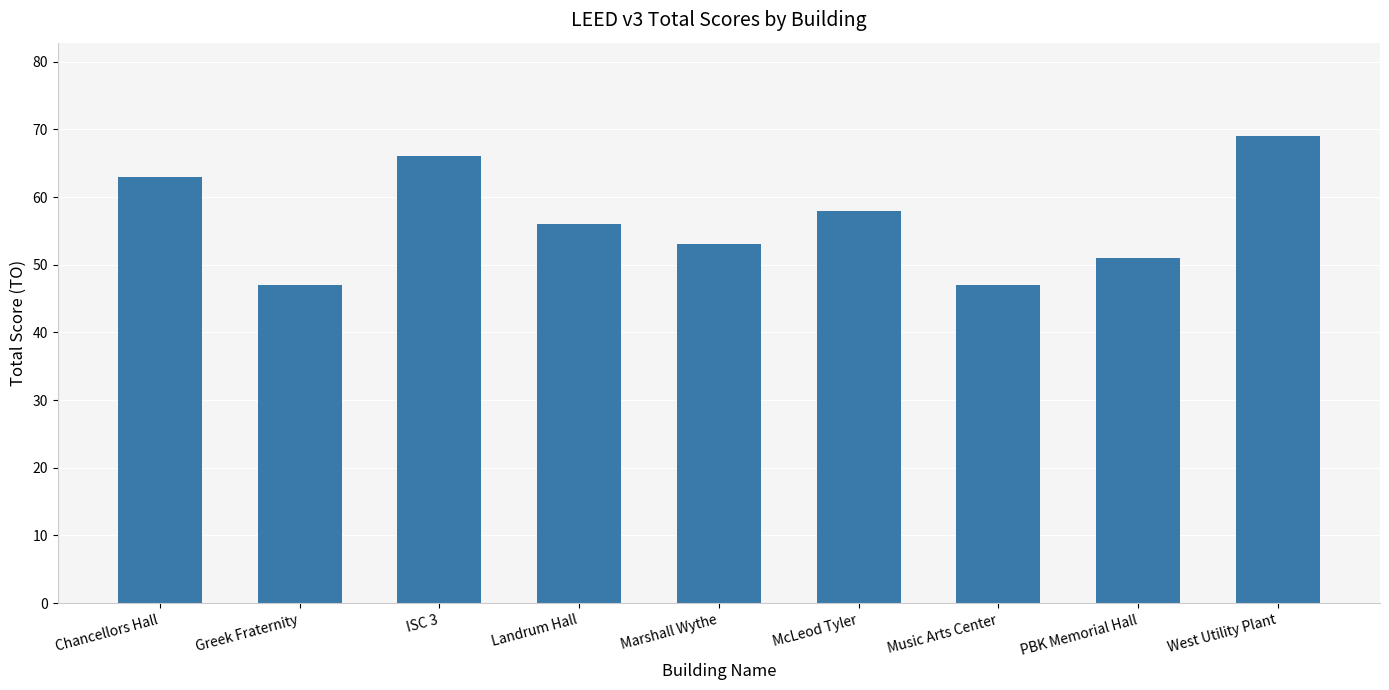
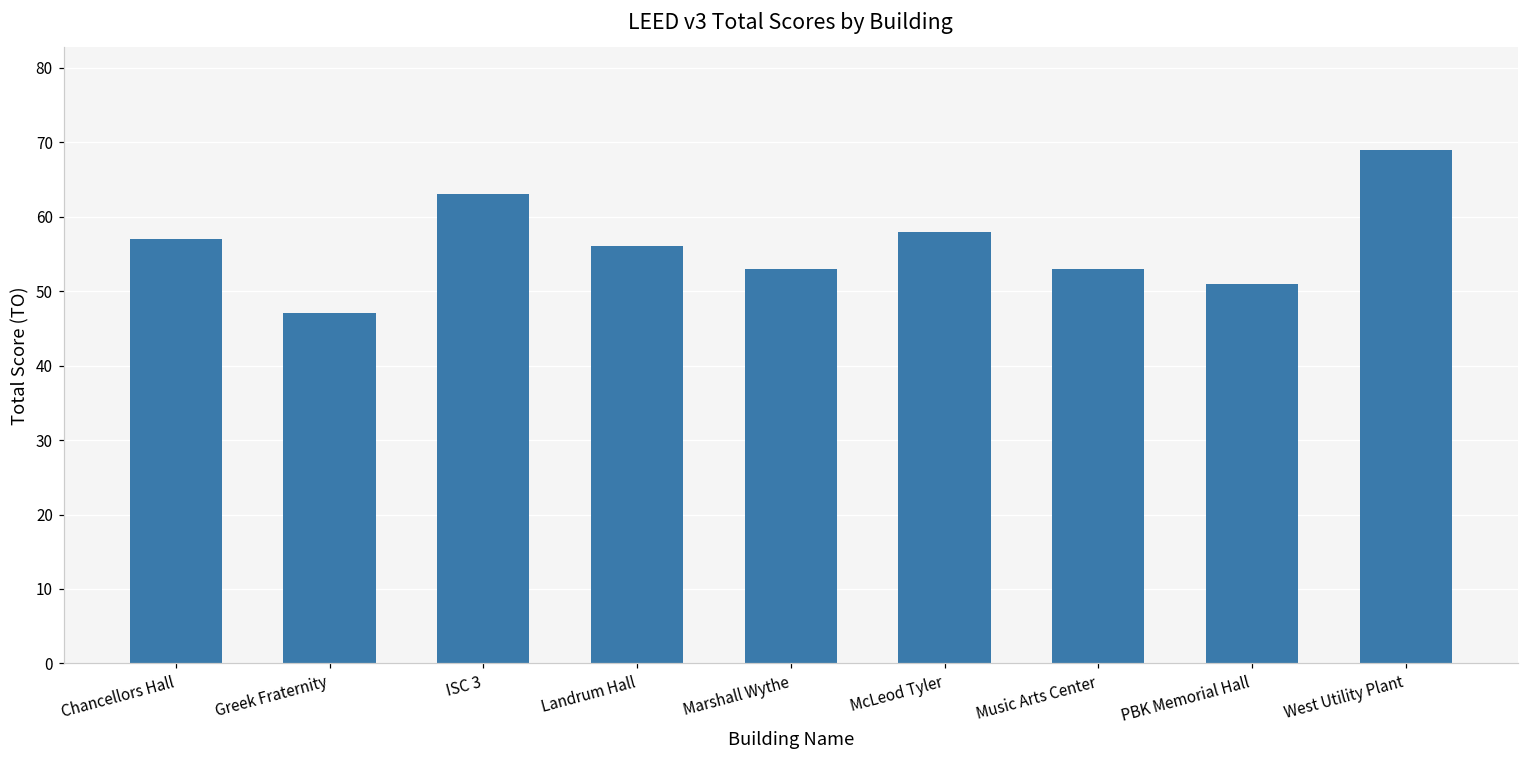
  {
-   "Chancellors Hall": 63,
+   "Chancellors Hall": 57,
    "Greek Fraternity": 47,
-   "ISC 3": 66,
+   "ISC 3": 63,
    "Landrum Hall": 56,
    "Marshall Wythe": 53,
    "McLeod Tyler": 58,
-   "Music Arts Center": 47,
+   "Music Arts Center": 53,
    "PBK Memorial Hall": 51,
    "West Utility Plant": 69
  }
